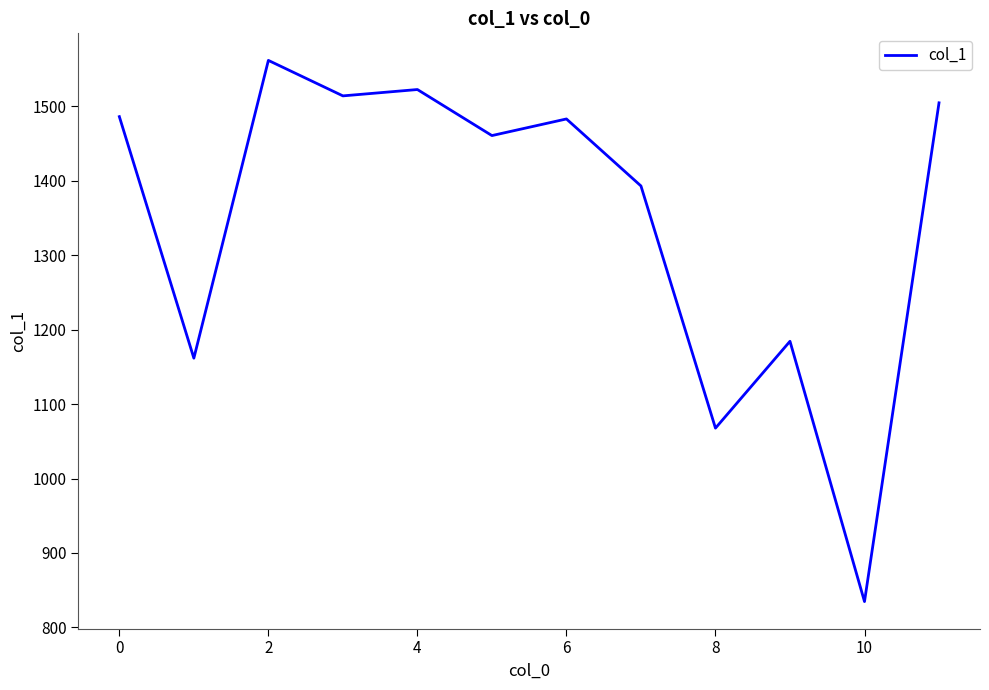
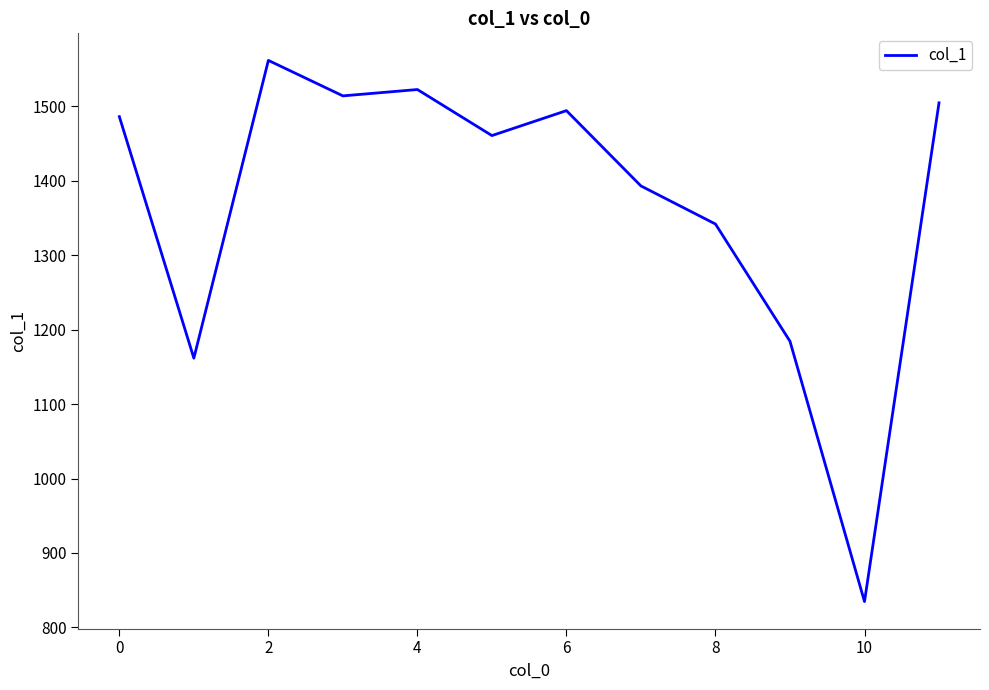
  {
    "0": 1490,
    "2": 1560,
    "4": 1520,
-   "6": 1480,
-   "8": 1070,
+   "6": 1490,
+   "8": 1340,
    "10": 830
  }
